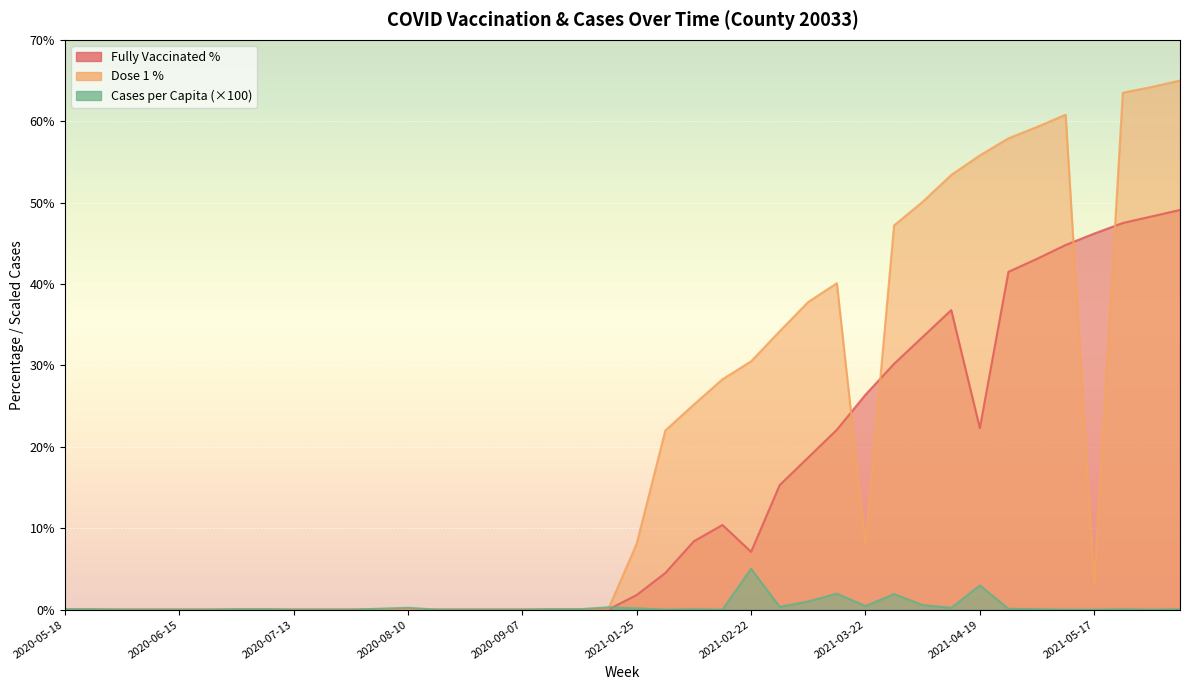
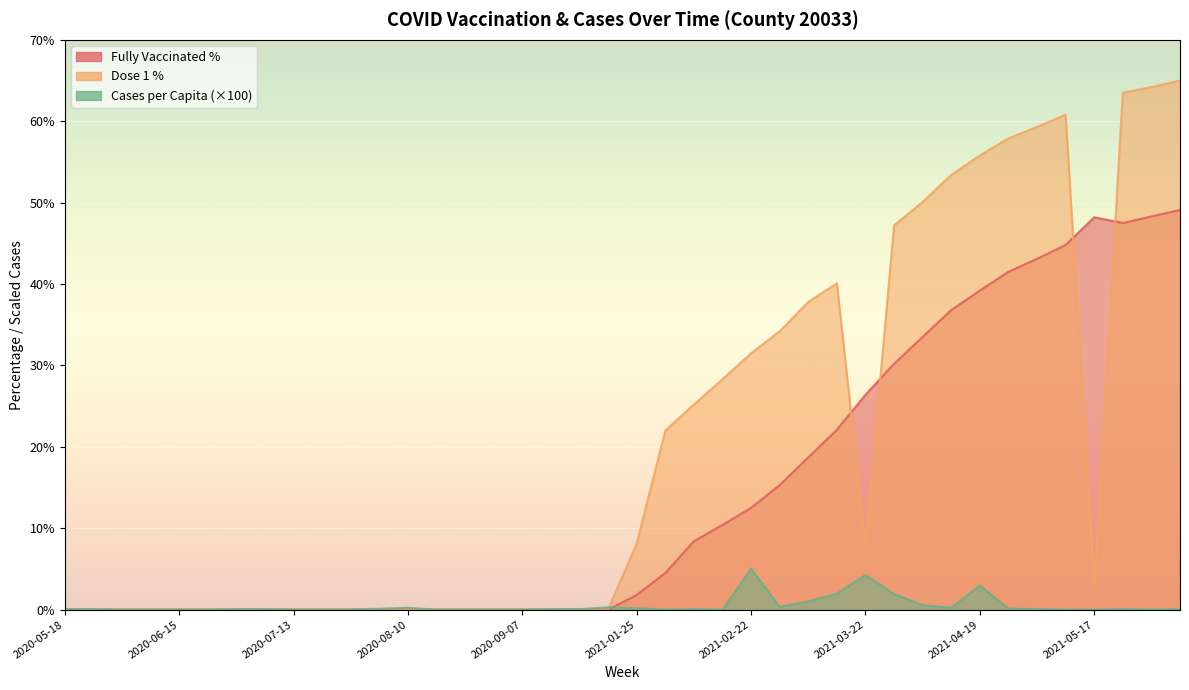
  {
    "Fully Vaccinated %": {
      "2021-01-25": "2%",
-     "2021-02-22": "7%",
+     "2021-02-22": "13%",
      "2021-03-22": "26%",
-     "2021-04-19": "22%",
-     "2021-05-17": "46%"
+     "2021-04-19": "39%",
+     "2021-05-17": "48%"
    },
    "Dose 1 %": {
      "2021-01-25": "8%",
-     "2021-02-22": "31%",
+     "2021-02-22": "32%",
      "2021-03-22": "8%",
      "2021-04-19": "56%",
      "2021-05-17": "3%"
    },
    "Cases per Capita (×100)": {
      "2021-01-25": "0%",
      "2021-02-22": "5%",
-     "2021-03-22": "0%",
+     "2021-03-22": "4%",
      "2021-04-19": "3%",
      "2021-05-17": "0%"
    }
  }
